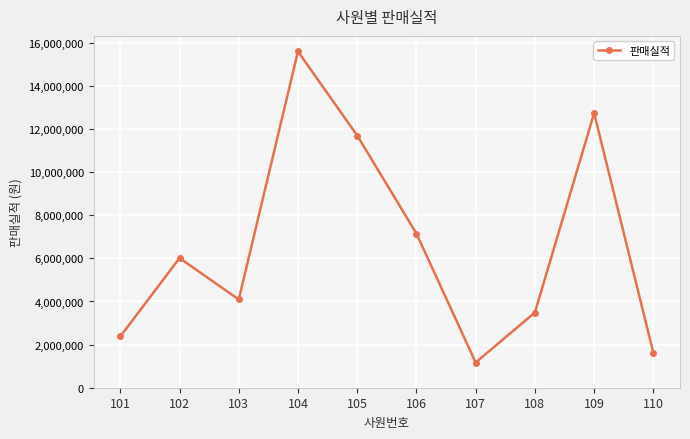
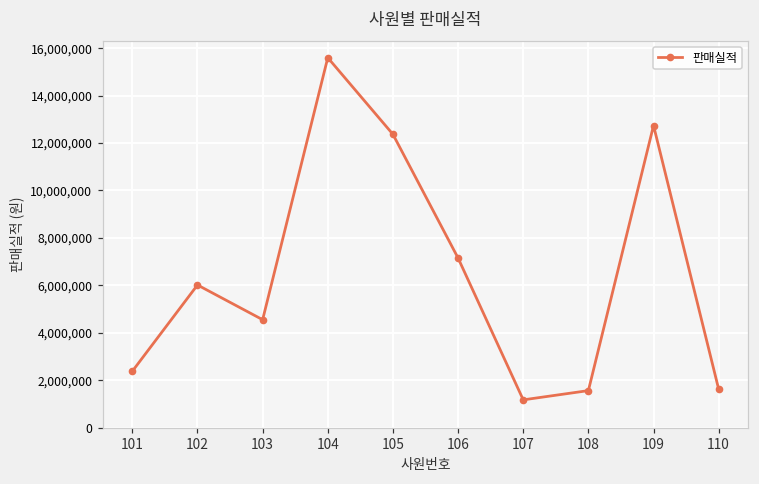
  {
    "101": "2,400,000",
    "102": "6,000,000",
-   "103": "4,100,000",
+   "103": "4,600,000",
    "104": "15,600,000",
-   "105": "11,700,000",
+   "105": "12,400,000",
    "106": "7,200,000",
    "107": "1,200,000",
-   "108": "3,500,000",
+   "108": "1,600,000",
    "109": "12,700,000",
    "110": "1,600,000"
  }
